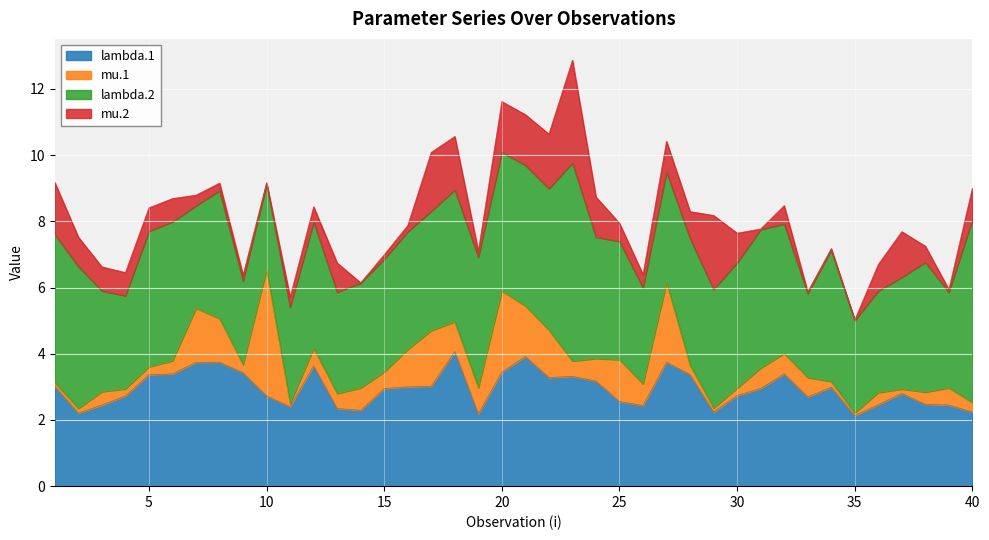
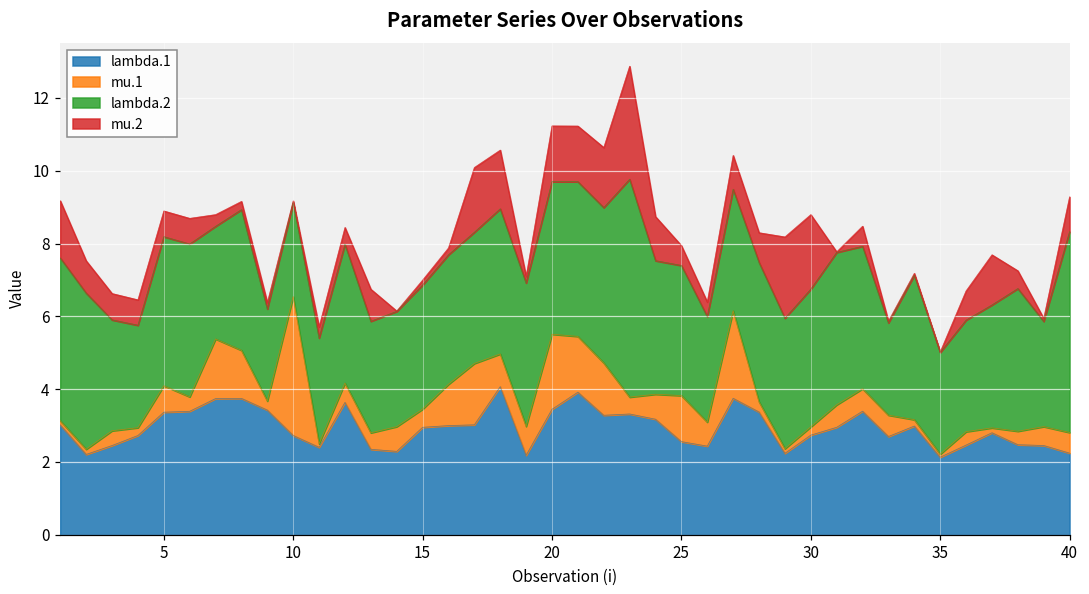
  {
    "lambda.1": {
      "5": 3.4,
      "10": 2.7,
      "15": 3.0,
      "20": 3.4,
      "25": 2.6,
      "30": 2.7,
      "35": 2.1,
      "40": 2.2
    },
    "mu.1": {
-     "5": 0.2,
+     "5": 0.7,
      "10": 3.8,
      "15": 0.5,
-     "20": 2.5,
+     "20": 2.1,
      "25": 1.3,
      "30": 0.2,
      "35": 0.1,
-     "40": 0.3
+     "40": 0.6
    },
    "lambda.2": {
      "5": 4.1,
      "15": 3.4,
      "20": 4.2,
      "25": 3.6,
      "30": 3.8,
      "40": 5.5
    },
    "mu.2": {
      "5": 0.7,
      "15": 0.1,
      "20": 1.5,
      "25": 0.5,
-     "30": 0.9,
+     "30": 2.0,
      "40": 1.0
    }
  }
